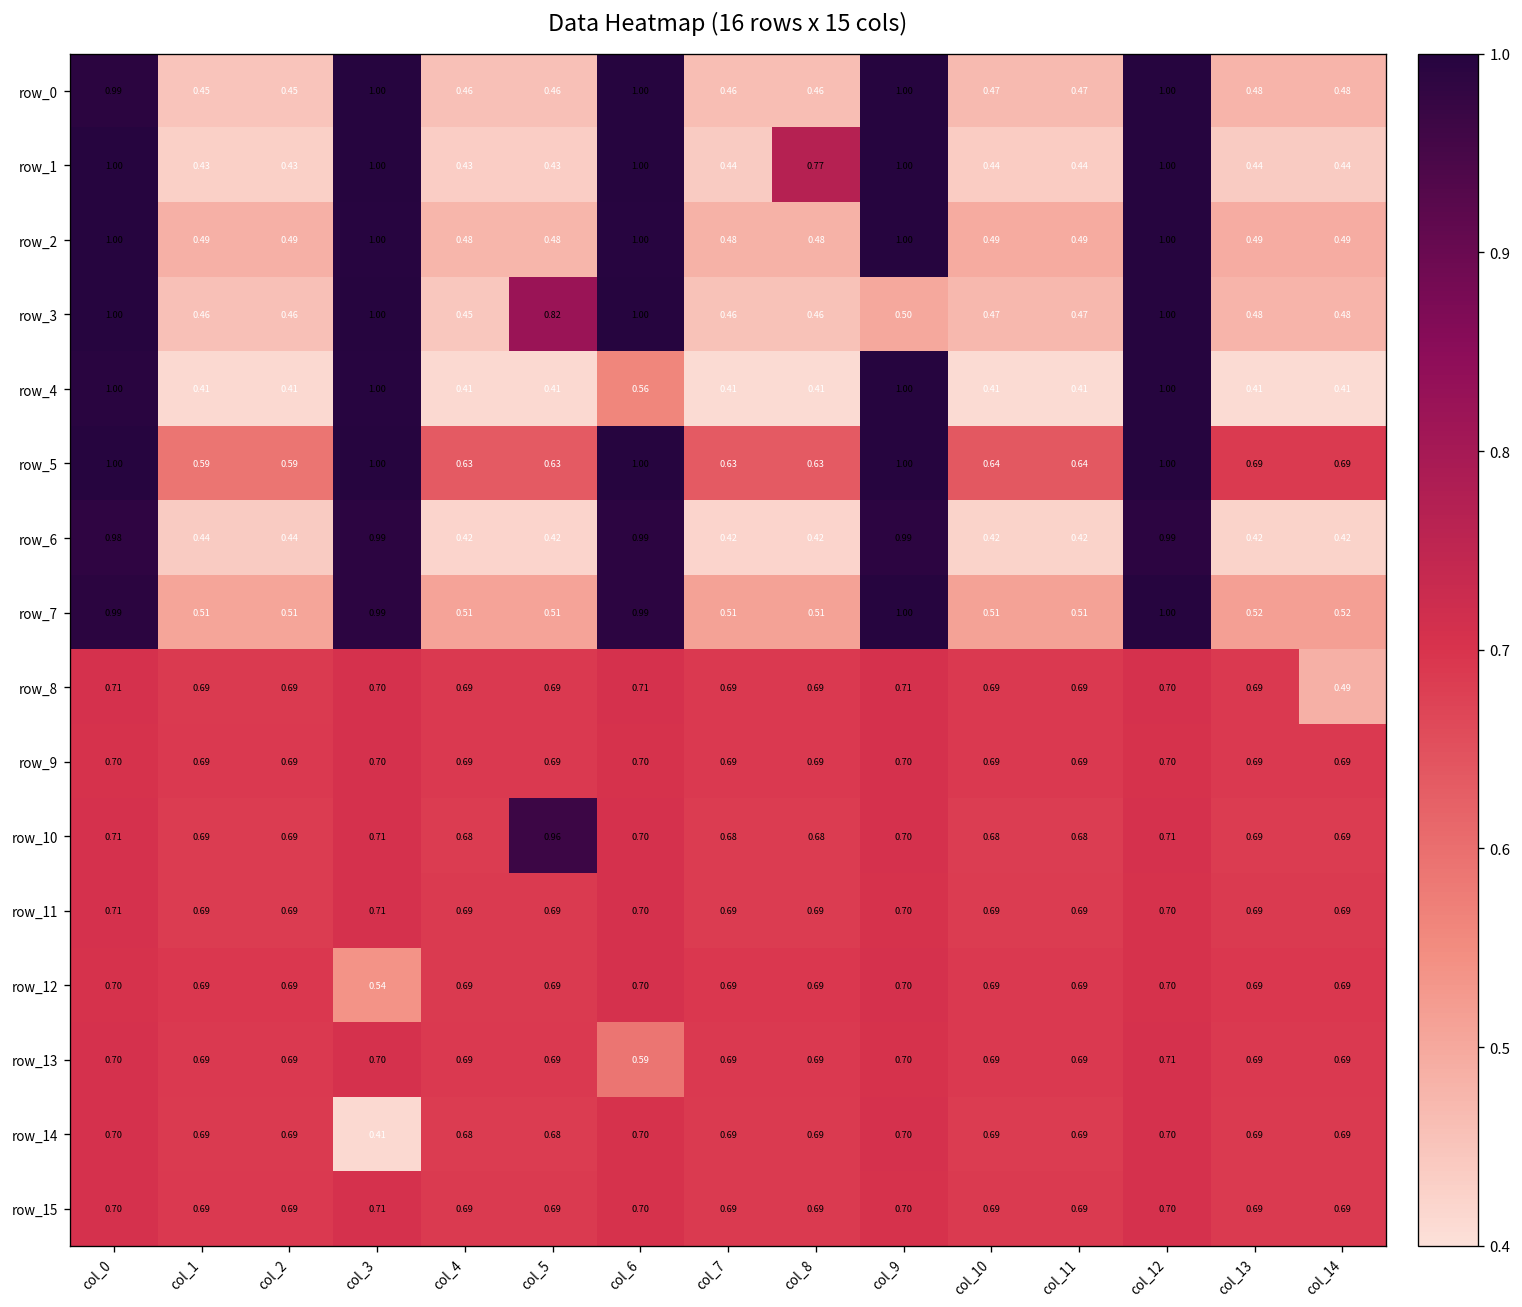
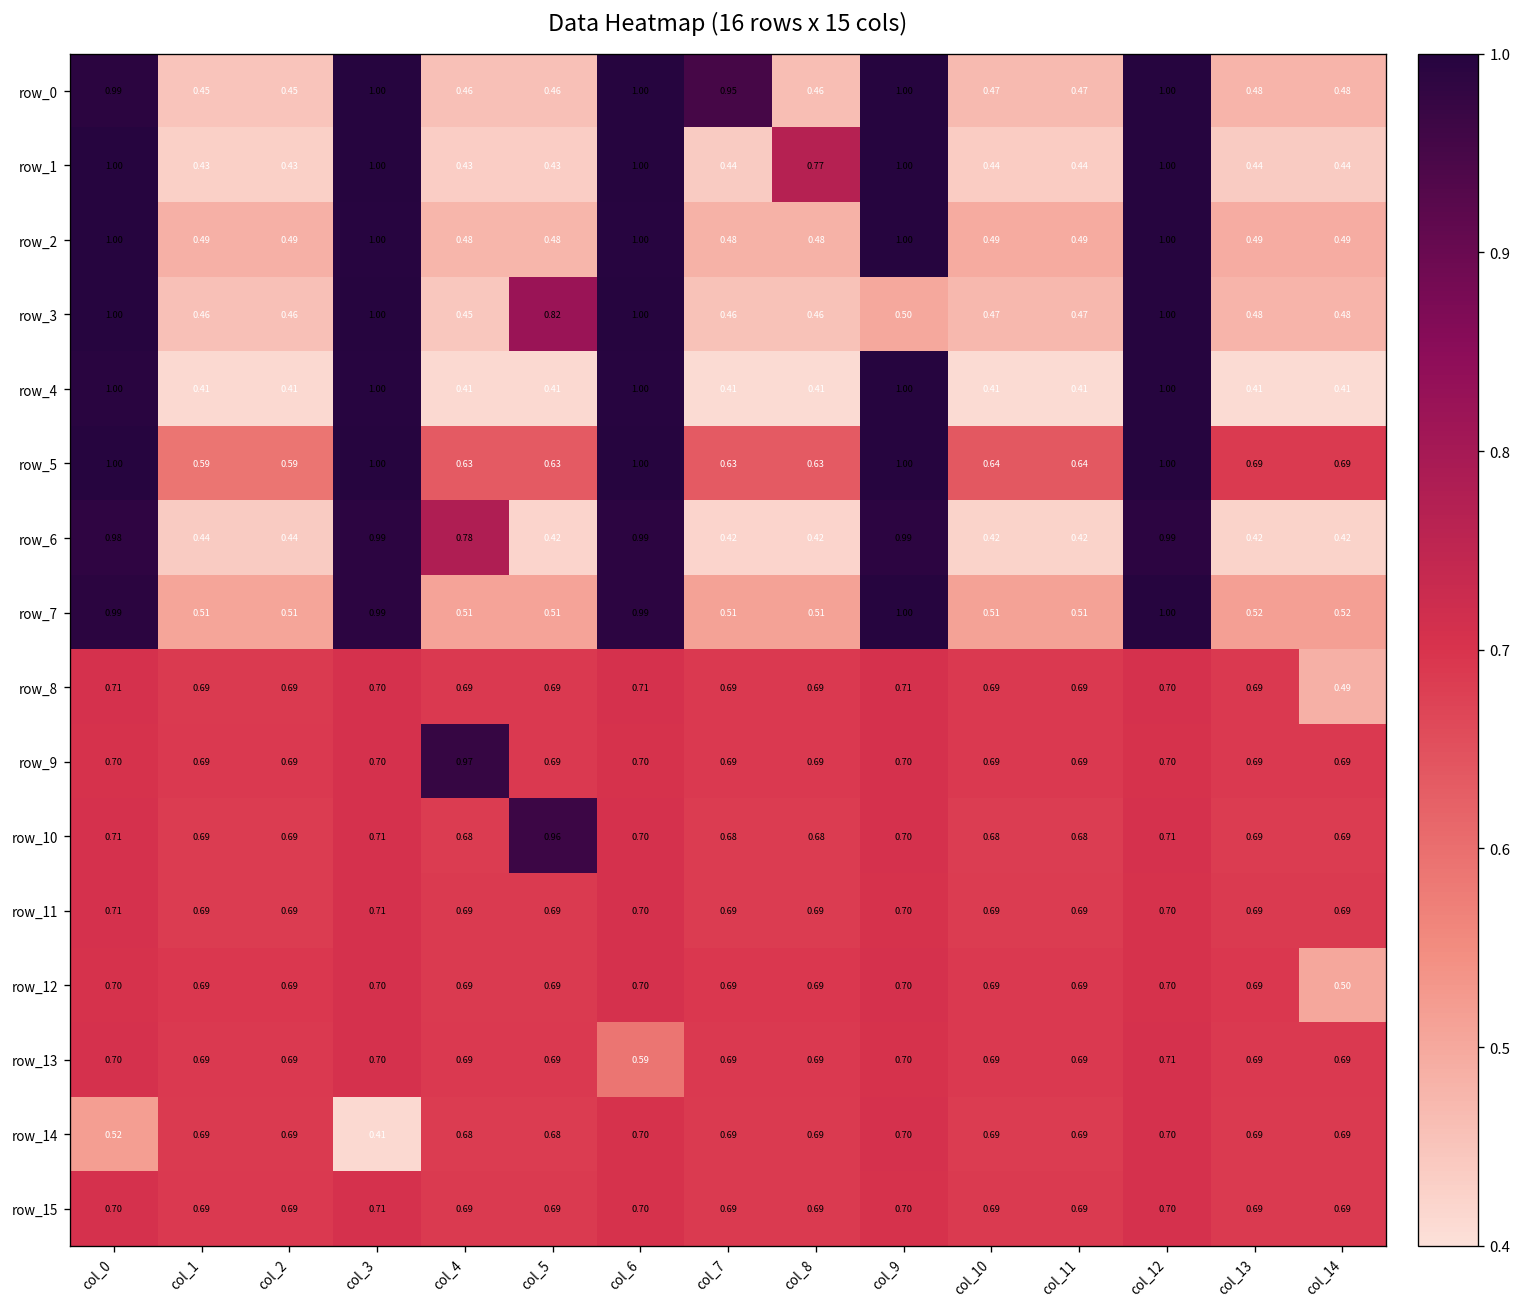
  {
    "row_0": {
      "col_0": 0.99,
      "col_1": 0.45,
      "col_2": 0.45,
      "col_3": 1.00,
      "col_4": 0.46,
      "col_5": 0.46,
      "col_6": 1.00,
-     "col_7": 0.46,
+     "col_7": 0.95,
      "col_8": 0.46,
      "col_9": 1.00,
      "col_10": 0.47,
      "col_11": 0.47,
      "col_12": 1.00,
      "col_13": 0.48,
      "col_14": 0.48
    },
    "row_4": {
      "col_0": 1.00,
      "col_3": 1.00,
-     "col_6": 0.56,
+     "col_6": 1.00,
      "col_9": 1.00,
      "col_12": 1.00
    },
    "row_6": {
      "col_0": 0.98,
      "col_1": 0.44,
      "col_2": 0.44,
      "col_3": 0.99,
-     "col_4": 0.42,
+     "col_4": 0.78,
      "col_5": 0.42,
      "col_6": 0.99,
      "col_7": 0.42,
      "col_8": 0.42,
      "col_9": 0.99,
      "col_10": 0.42,
      "col_11": 0.42,
      "col_12": 0.99,
      "col_13": 0.42,
      "col_14": 0.42
    },
    "row_9": {
      "col_0": 0.70,
      "col_1": 0.69,
      "col_2": 0.69,
      "col_3": 0.70,
-     "col_4": 0.69,
+     "col_4": 0.97,
      "col_5": 0.69,
      "col_6": 0.70,
      "col_7": 0.69,
      "col_8": 0.69,
      "col_9": 0.70,
      "col_10": 0.69,
      "col_11": 0.69,
      "col_12": 0.70,
      "col_13": 0.69,
      "col_14": 0.69
    },
    "row_12": {
      "col_0": 0.70,
      "col_1": 0.69,
      "col_2": 0.69,
-     "col_3": 0.54,
+     "col_3": 0.70,
      "col_4": 0.69,
      "col_5": 0.69,
      "col_6": 0.70,
      "col_7": 0.69,
      "col_8": 0.69,
      "col_9": 0.70,
      "col_10": 0.69,
      "col_11": 0.69,
      "col_12": 0.70,
      "col_13": 0.69,
-     "col_14": 0.69
+     "col_14": 0.50
    },
    "row_14": {
-     "col_0": 0.70,
+     "col_0": 0.52,
      "col_1": 0.69,
      "col_2": 0.69,
      "col_4": 0.68,
      "col_5": 0.68,
      "col_6": 0.70,
      "col_7": 0.69,
      "col_8": 0.69,
      "col_9": 0.70,
      "col_10": 0.69,
      "col_11": 0.69,
      "col_12": 0.70,
      "col_13": 0.69,
      "col_14": 0.69
    }
  }
